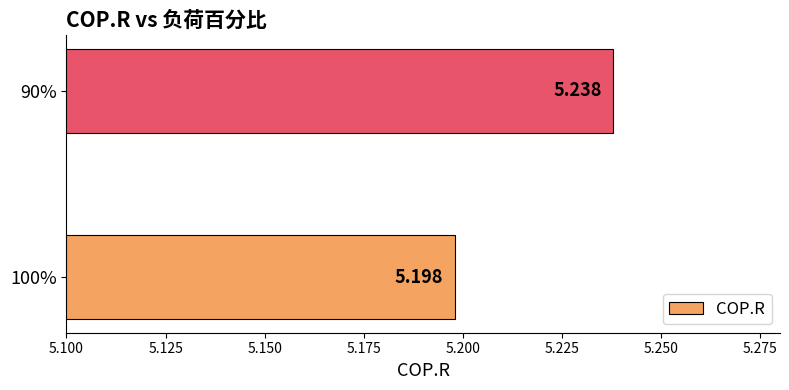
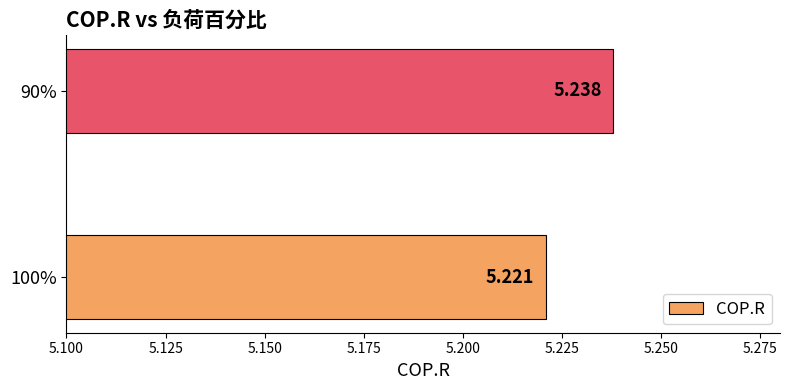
  {
    "90%": 5.238,
-   "100%": 5.198
+   "100%": 5.221
  }
